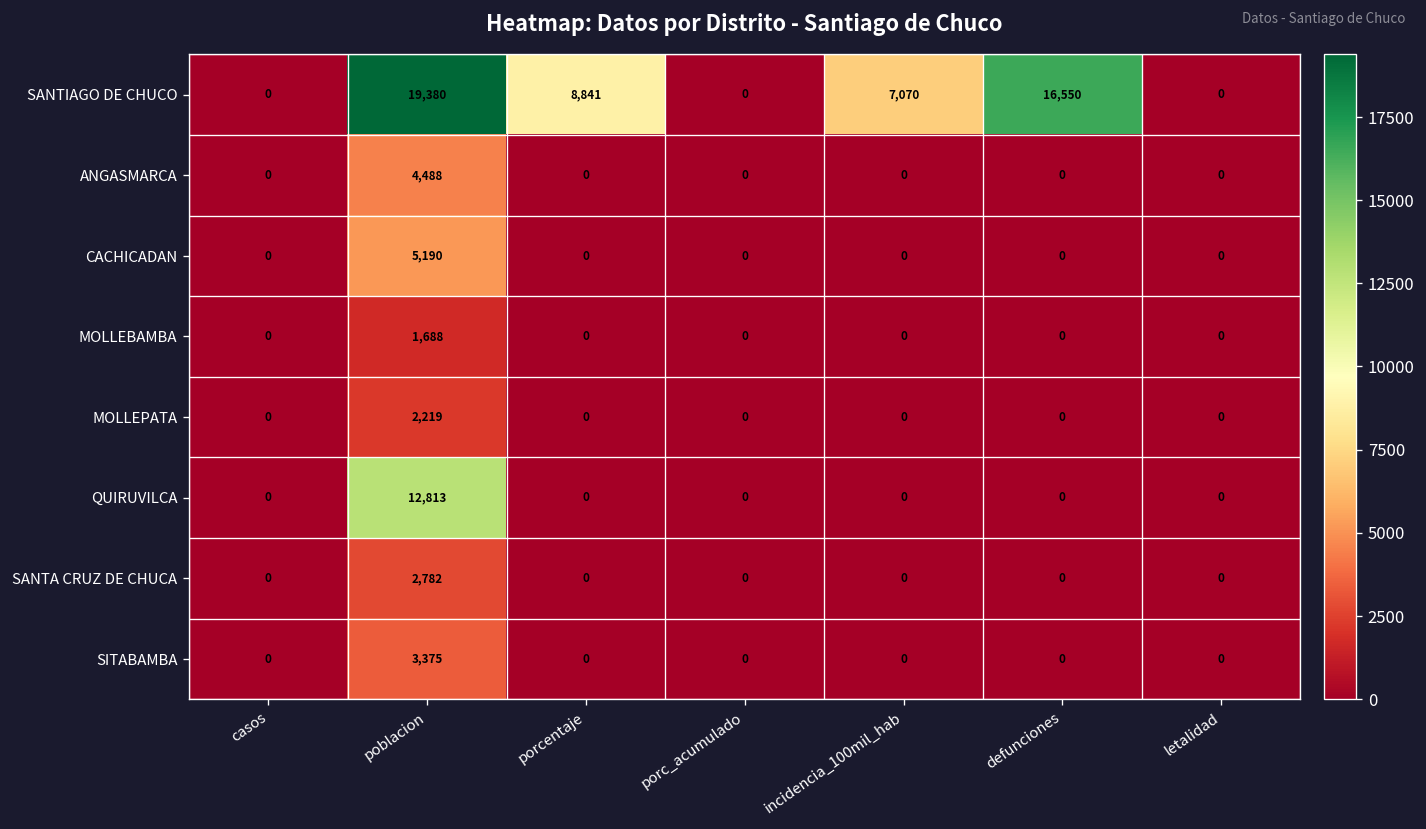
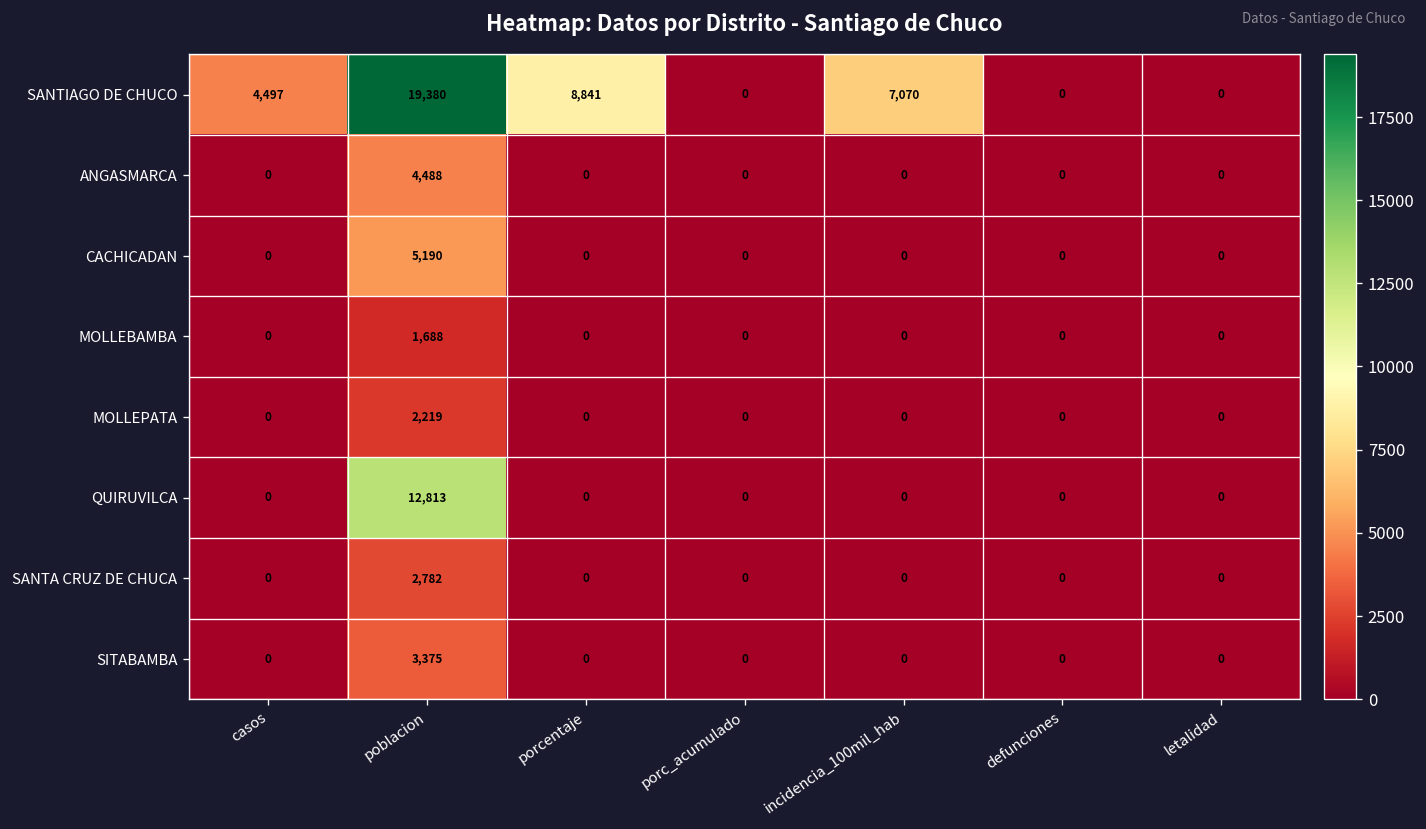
  {
    "SANTIAGO DE CHUCO": {
-     "casos": "0",
+     "casos": "4,497",
      "poblacion": "19,380",
      "porcentaje": "8,841",
      "porc_acumulado": "0",
      "incidencia_100mil_hab": "7,070",
-     "defunciones": "16,550",
+     "defunciones": "0",
      "letalidad": "0"
    },
    "ANGASMARCA": {
      "casos": "0",
      "poblacion": "4,488",
      "porcentaje": "0",
      "porc_acumulado": "0",
      "incidencia_100mil_hab": "0",
      "defunciones": "0",
      "letalidad": "0"
    },
    "CACHICADAN": {
      "casos": "0",
      "poblacion": "5,190",
      "porcentaje": "0",
      "porc_acumulado": "0",
      "incidencia_100mil_hab": "0",
      "defunciones": "0",
      "letalidad": "0"
    },
    "MOLLEBAMBA": {
      "casos": "0",
      "poblacion": "1,688",
      "porcentaje": "0",
      "porc_acumulado": "0",
      "incidencia_100mil_hab": "0",
      "defunciones": "0",
      "letalidad": "0"
    },
    "MOLLEPATA": {
      "casos": "0",
      "poblacion": "2,219",
      "porcentaje": "0",
      "porc_acumulado": "0",
      "incidencia_100mil_hab": "0",
      "defunciones": "0",
      "letalidad": "0"
    },
    "QUIRUVILCA": {
      "casos": "0",
      "poblacion": "12,813",
      "porcentaje": "0",
      "porc_acumulado": "0",
      "incidencia_100mil_hab": "0",
      "defunciones": "0",
      "letalidad": "0"
    },
    "SANTA CRUZ DE CHUCA": {
      "casos": "0",
      "poblacion": "2,782",
      "porcentaje": "0",
      "porc_acumulado": "0",
      "incidencia_100mil_hab": "0",
      "defunciones": "0",
      "letalidad": "0"
    },
    "SITABAMBA": {
      "casos": "0",
      "poblacion": "3,375",
      "porcentaje": "0",
      "porc_acumulado": "0",
      "incidencia_100mil_hab": "0",
      "defunciones": "0",
      "letalidad": "0"
    }
  }
